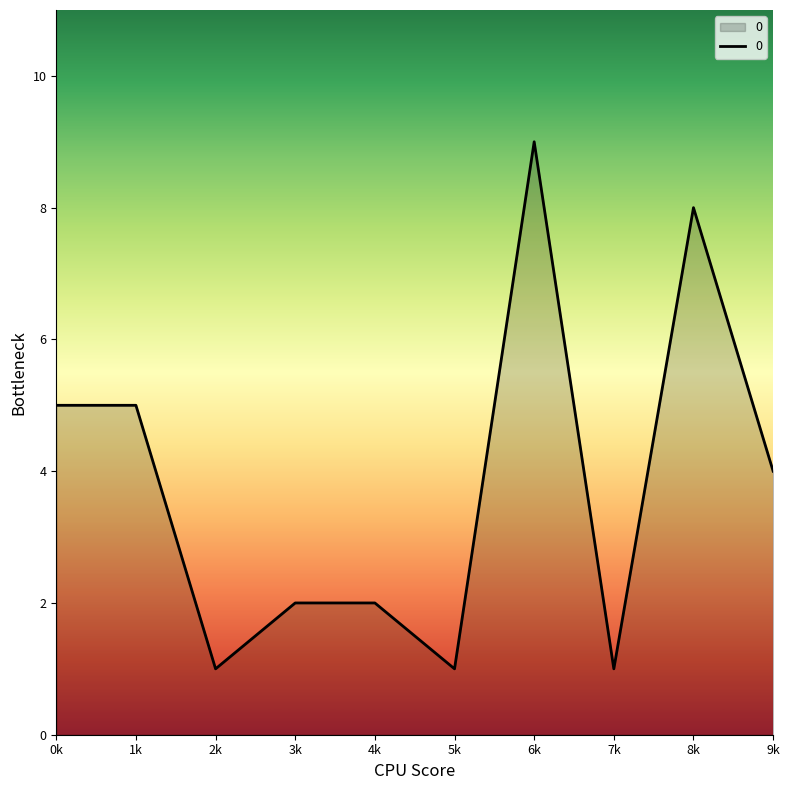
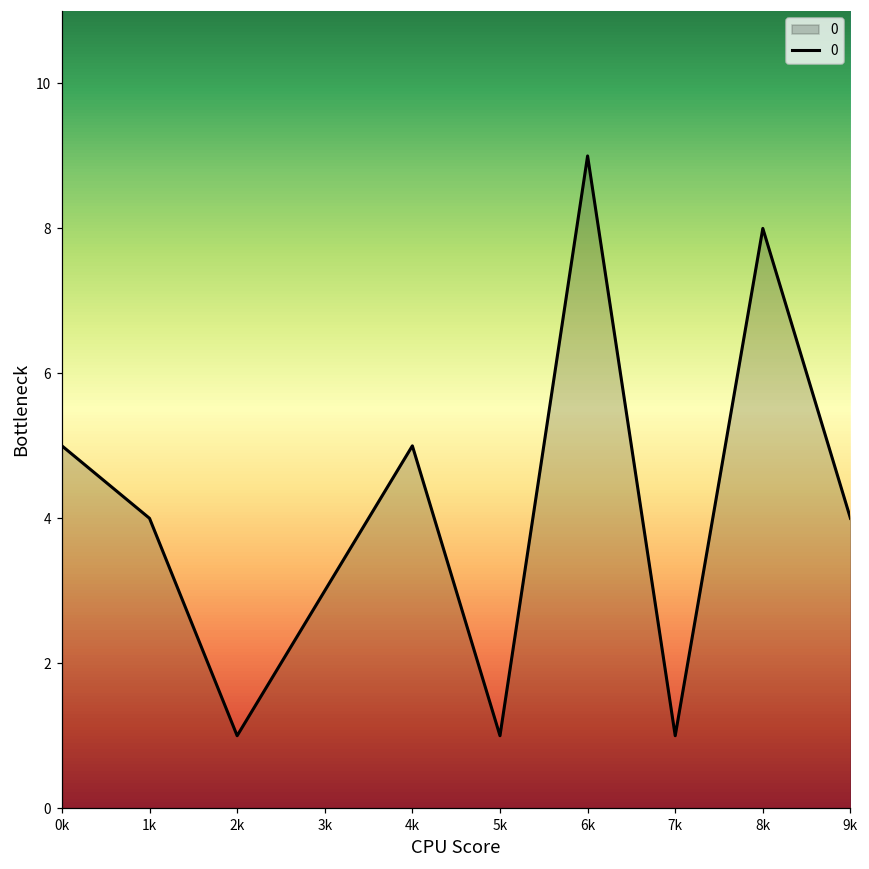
  {
    "0k": 5,
-   "1k": 5,
+   "1k": 4,
    "2k": 1,
-   "3k": 2,
-   "4k": 2,
+   "3k": 3,
+   "4k": 5,
    "5k": 1,
    "6k": 9,
    "7k": 1,
    "8k": 8,
    "9k": 4
  }
